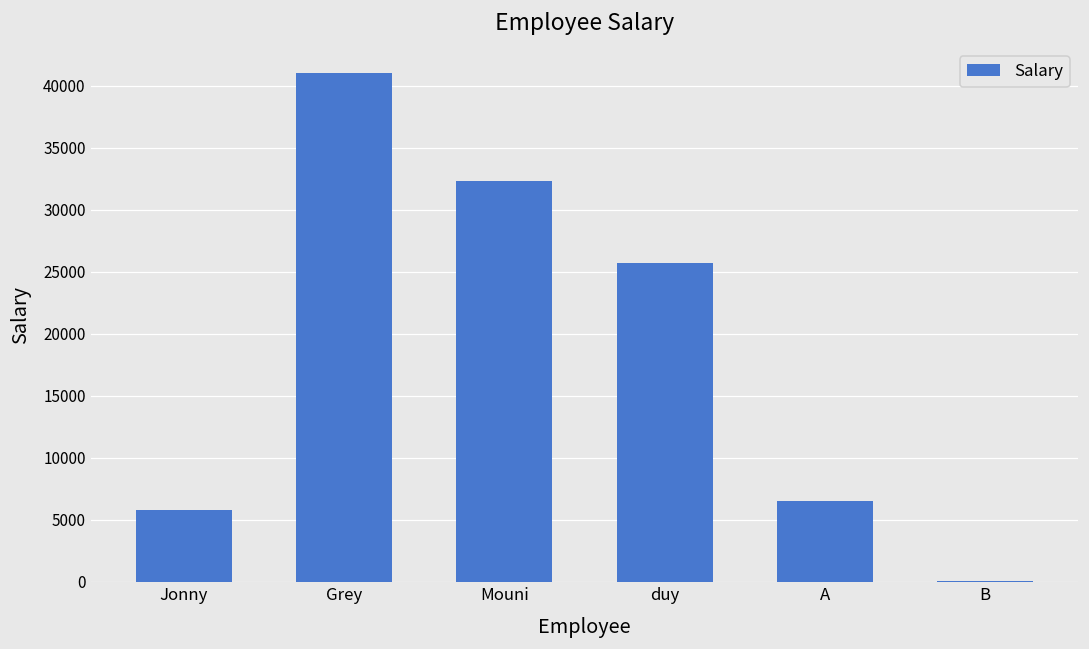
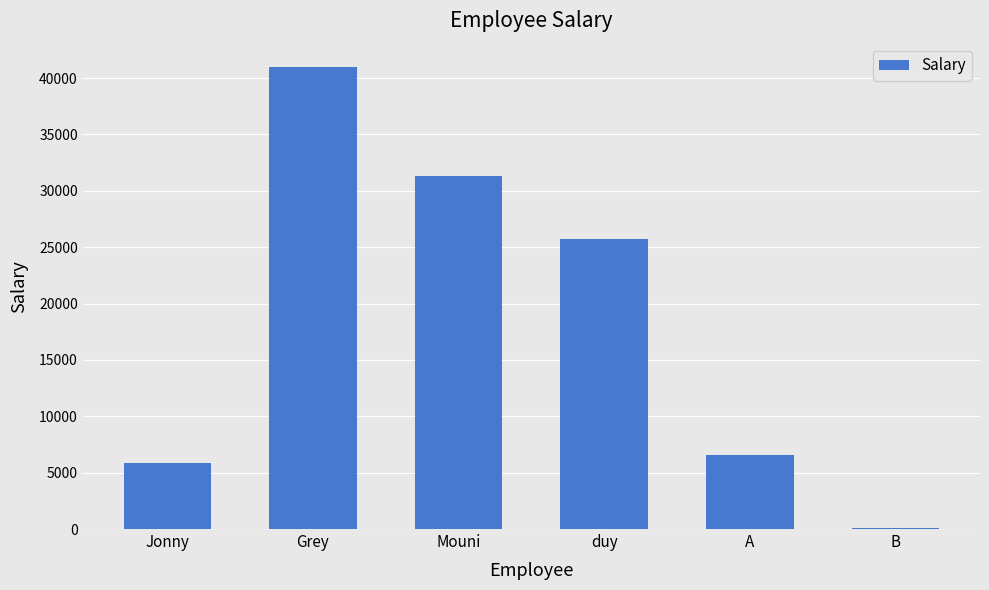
  {
    "Jonny": 5800,
    "Grey": 41000,
-   "Mouni": 32300,
+   "Mouni": 31300,
    "duy": 25800,
    "A": 6500
  }
